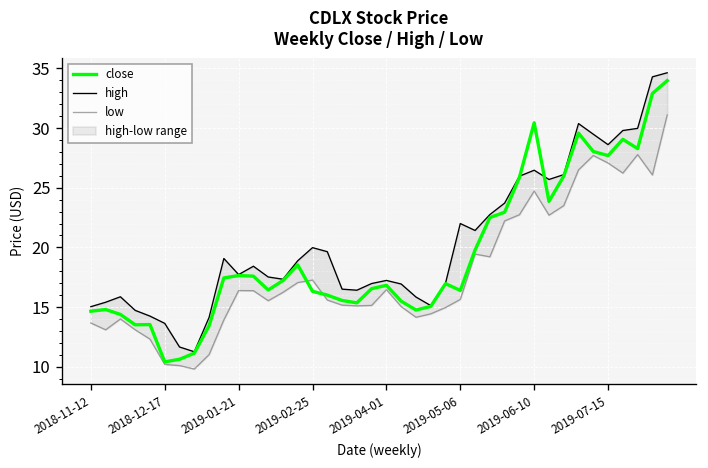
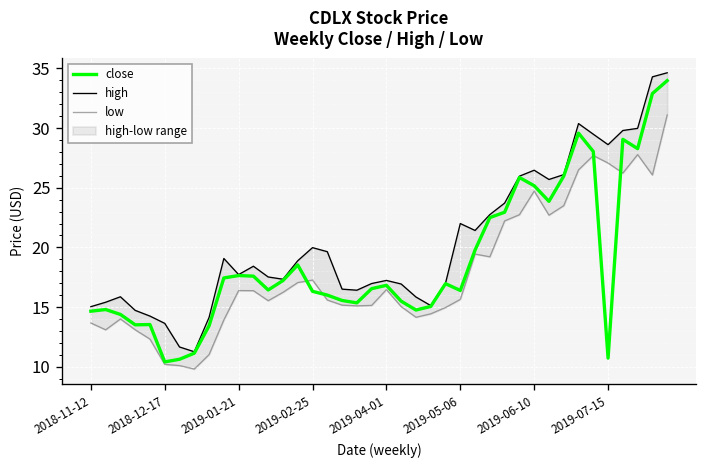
  {
    "close": {
      "2018-11-12": 15,
      "2019-02-25": 16,
      "2019-04-01": 17,
      "2019-05-06": 16,
-     "2019-06-10": 30,
-     "2019-07-15": 28
+     "2019-06-10": 25,
+     "2019-07-15": 11
    }
  }
